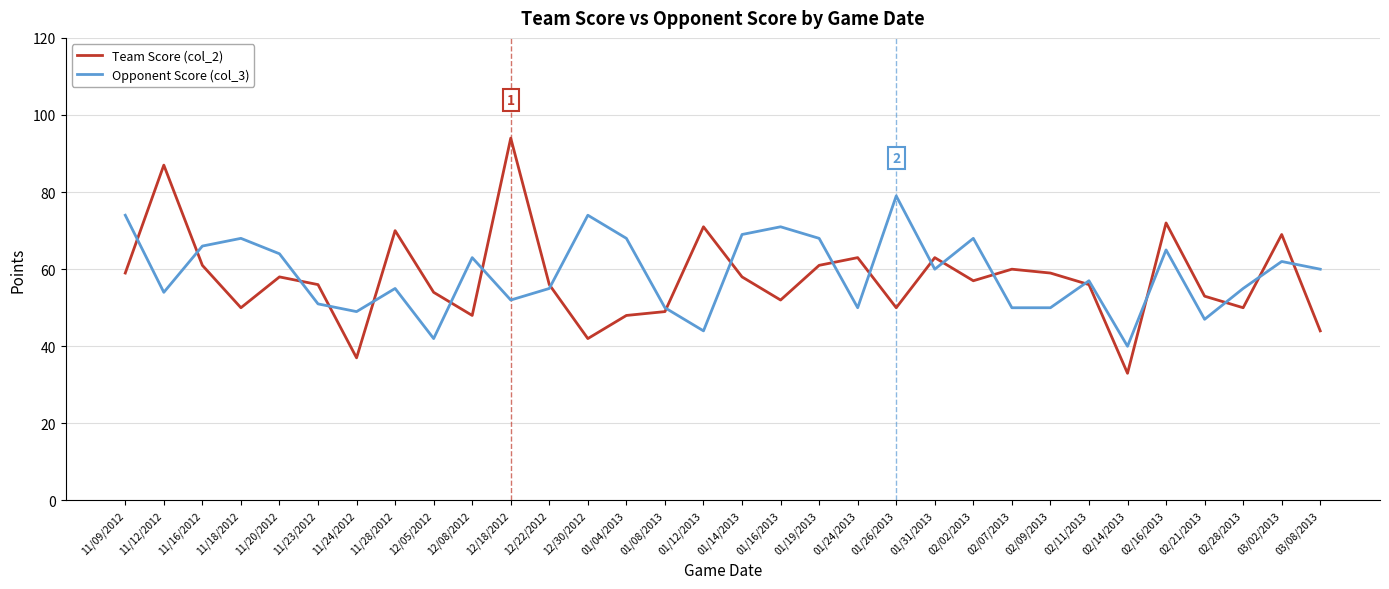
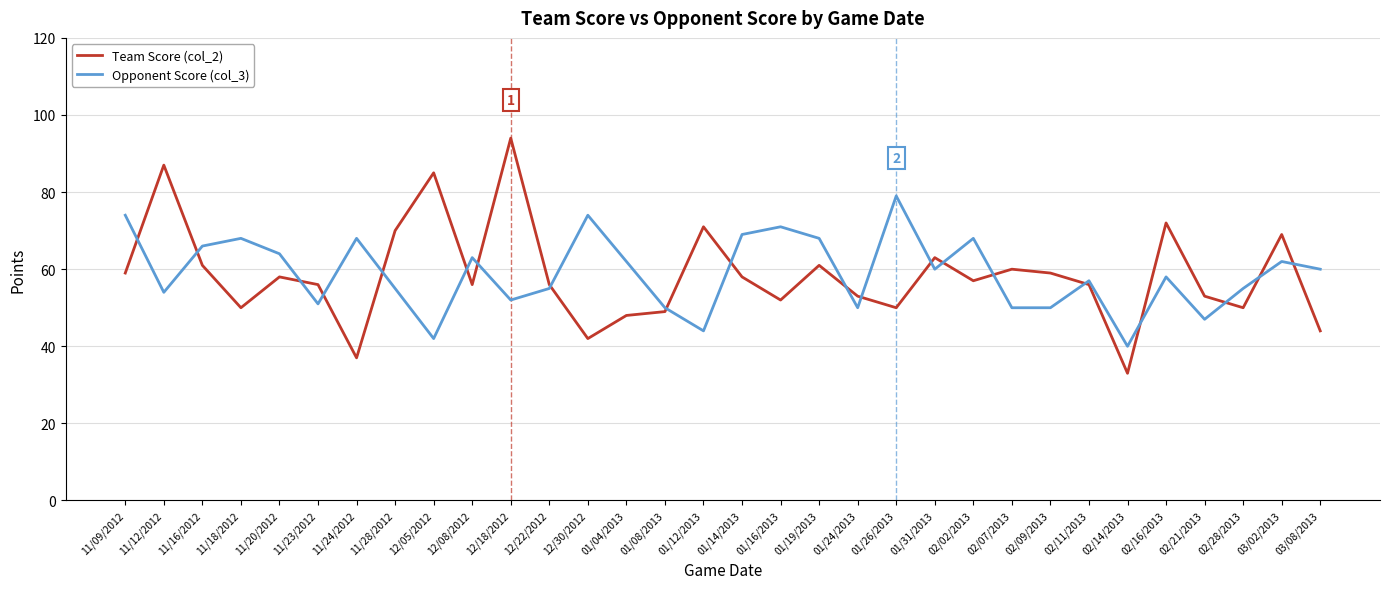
  {
    "Team Score (col_2)": {
      "11/09/2012": 59,
      "11/12/2012": 87,
      "11/16/2012": 61,
      "11/18/2012": 50,
      "11/20/2012": 58,
      "11/23/2012": 56,
      "11/24/2012": 37,
      "11/28/2012": 70,
-     "12/05/2012": 54,
-     "12/08/2012": 48,
+     "12/05/2012": 85,
+     "12/08/2012": 56,
      "12/18/2012": 94,
      "12/22/2012": 56,
      "12/30/2012": 42,
      "01/04/2013": 48,
      "01/08/2013": 49,
      "01/12/2013": 71,
      "01/14/2013": 58,
      "01/16/2013": 52,
      "01/19/2013": 61,
-     "01/24/2013": 63,
+     "01/24/2013": 53,
      "01/26/2013": 50,
      "01/31/2013": 63,
      "02/02/2013": 57,
      "02/07/2013": 60,
      "02/09/2013": 59,
      "02/11/2013": 56,
      "02/14/2013": 33,
      "02/16/2013": 72,
      "02/21/2013": 53,
      "02/28/2013": 50,
      "03/02/2013": 69,
      "03/08/2013": 44
    },
    "Opponent Score (col_3)": {
      "11/09/2012": 74,
      "11/12/2012": 54,
      "11/16/2012": 66,
      "11/18/2012": 68,
      "11/20/2012": 64,
      "11/23/2012": 51,
-     "11/24/2012": 49,
+     "11/24/2012": 68,
      "11/28/2012": 55,
      "12/05/2012": 42,
      "12/08/2012": 63,
      "12/18/2012": 52,
      "12/22/2012": 55,
      "12/30/2012": 74,
-     "01/04/2013": 68,
+     "01/04/2013": 62,
      "01/08/2013": 50,
      "01/12/2013": 44,
      "01/14/2013": 69,
      "01/16/2013": 71,
      "01/19/2013": 68,
      "01/24/2013": 50,
      "01/26/2013": 79,
      "01/31/2013": 60,
      "02/02/2013": 68,
      "02/07/2013": 50,
      "02/09/2013": 50,
      "02/11/2013": 57,
      "02/14/2013": 40,
-     "02/16/2013": 65,
+     "02/16/2013": 58,
      "02/21/2013": 47,
      "02/28/2013": 55,
      "03/02/2013": 62,
      "03/08/2013": 60
    }
  }
